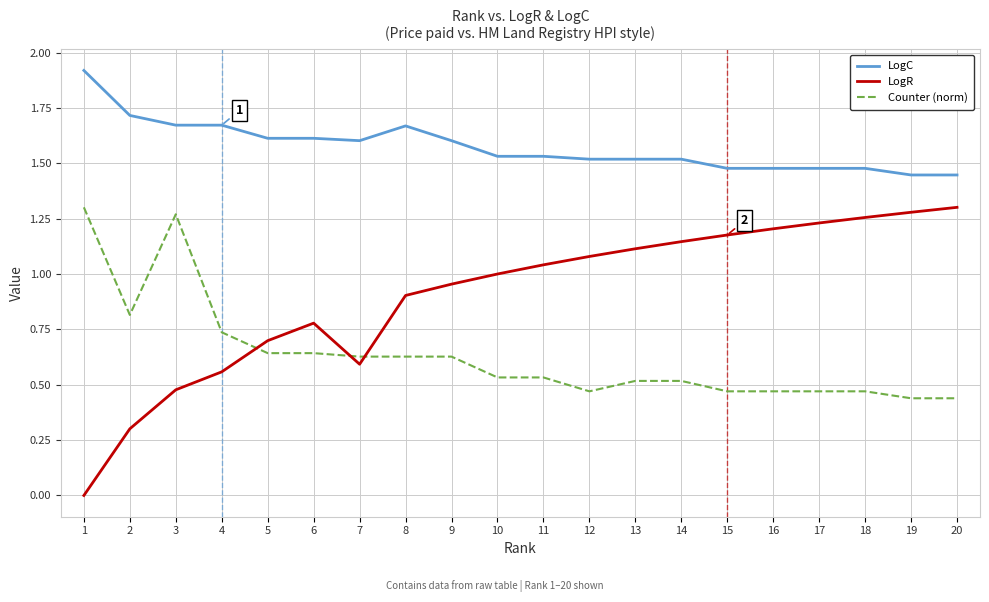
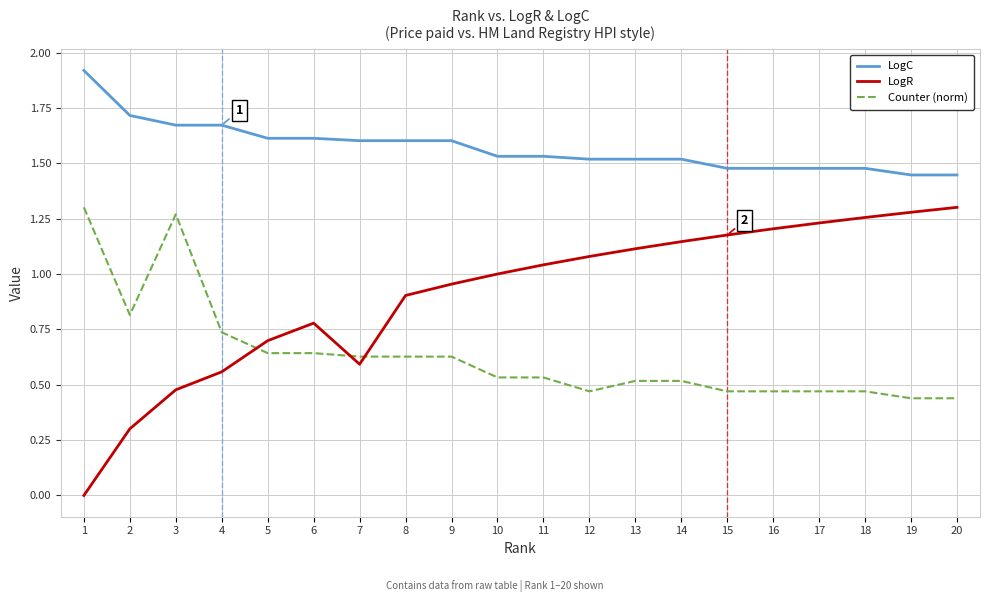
  {
    "LogC": {
      "1": 1.92,
      "2": 1.72,
      "3": 1.67,
      "5": 1.61,
      "6": 1.61,
      "7": 1.60,
-     "8": 1.67,
+     "8": 1.60,
      "9": 1.60,
      "10": 1.53,
      "11": 1.53,
      "12": 1.52,
      "13": 1.52,
      "14": 1.52,
      "15": 1.48,
      "16": 1.48,
      "17": 1.48,
      "18": 1.48,
      "19": 1.45,
      "20": 1.45
    },
    "LogR": {
      "1": 0.00,
      "2": 0.30,
      "3": 0.48,
      "4": 0.56,
      "5": 0.70,
      "6": 0.78,
      "7": 0.59,
      "8": 0.90,
      "9": 0.95,
      "10": 1.00,
      "11": 1.04,
      "12": 1.08,
      "13": 1.11,
      "14": 1.15,
      "16": 1.20,
      "17": 1.23,
      "18": 1.26,
      "19": 1.28,
      "20": 1.30
    },
    "Counter (norm)": {
      "1": 1.30,
      "2": 0.82,
      "3": 1.27,
      "4": 0.74,
      "5": 0.64,
      "6": 0.64,
      "7": 0.63,
      "8": 0.63,
      "9": 0.63,
      "10": 0.53,
      "11": 0.53,
      "12": 0.47,
      "13": 0.52,
      "14": 0.52,
      "15": 0.47,
      "16": 0.47,
      "17": 0.47,
      "18": 0.47,
      "19": 0.44,
      "20": 0.44
    }
  }
